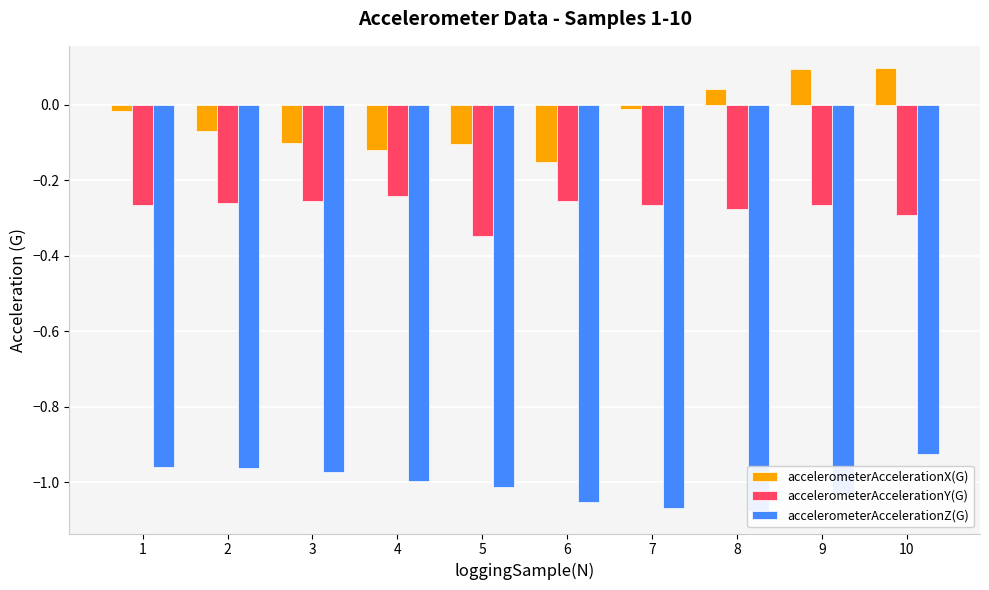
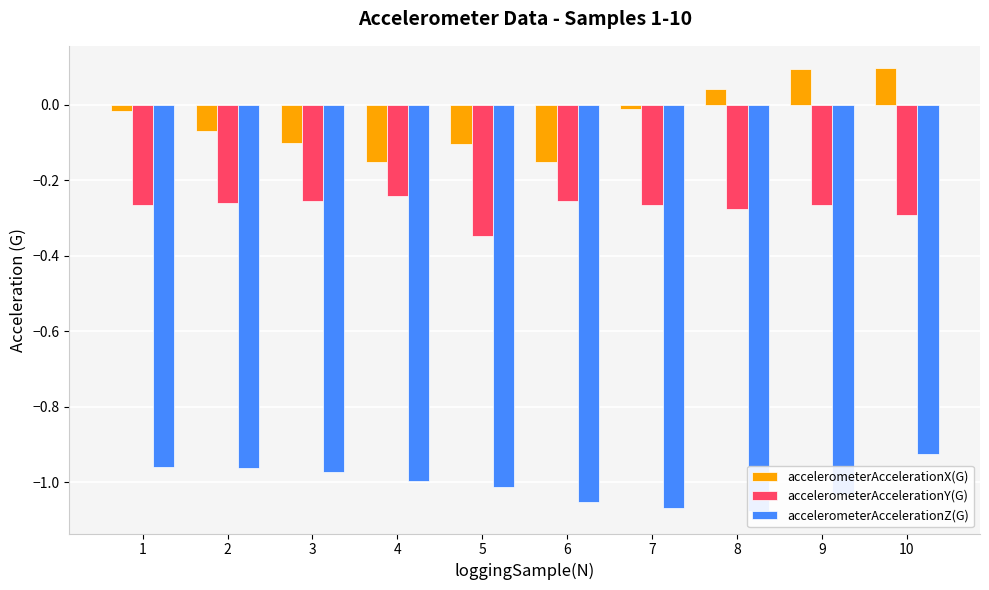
  {
    "accelerometerAccelerationX(G)": {
      "1": -0.02,
      "2": -0.07,
      "3": -0.10,
-     "4": -0.12,
+     "4": -0.15,
      "5": -0.10,
      "6": -0.15,
      "7": -0.01,
      "8": 0.04,
      "9": 0.10,
      "10": 0.10
    },
    "accelerometerAccelerationY(G)": {
      "1": -0.27,
      "2": -0.26,
      "3": -0.25,
      "4": -0.24,
      "5": -0.35,
      "6": -0.25,
      "7": -0.26,
      "8": -0.28,
      "9": -0.27,
      "10": -0.29
    },
    "accelerometerAccelerationZ(G)": {
      "1": -0.96,
      "2": -0.96,
      "3": -0.97,
      "4": -1.00,
      "5": -1.01,
      "6": -1.05,
      "7": -1.07,
      "10": -0.93
    }
  }
